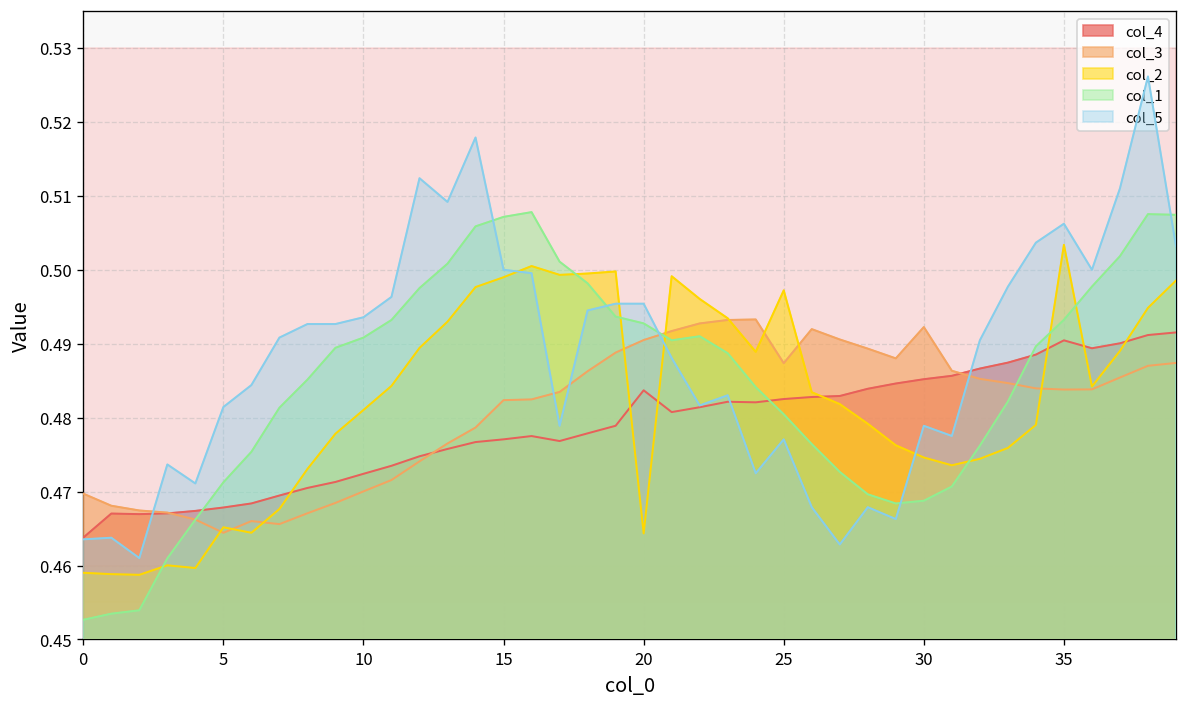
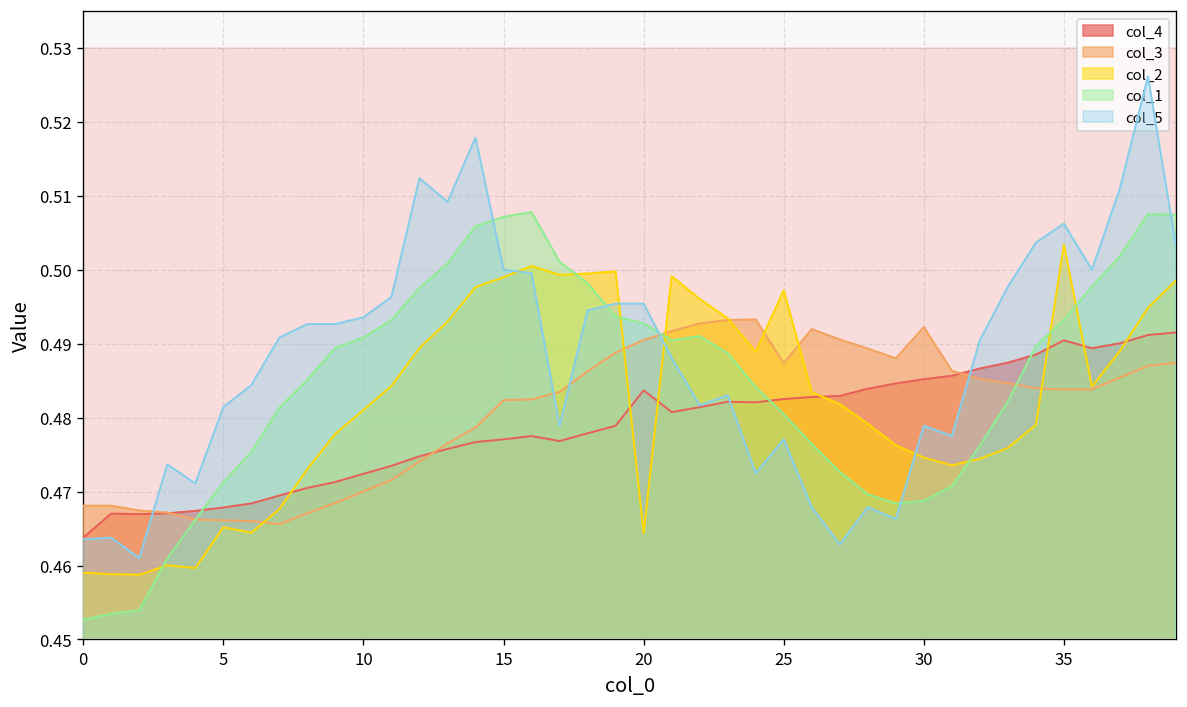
  {
    "col_4": {
      "5": 0.468,
      "10": 0.472,
      "15": 0.477,
      "20": 0.484,
      "25": 0.483,
      "30": 0.485,
      "35": 0.490
    },
    "col_3": {
-     "0": 0.470,
-     "5": 0.464,
+     "0": 0.468,
+     "5": 0.466,
      "10": 0.470,
      "15": 0.482,
      "20": 0.490,
      "25": 0.487,
      "30": 0.492,
      "35": 0.484
    },
    "col_2": {
      "0": 0.459,
      "5": 0.465,
      "10": 0.481,
      "15": 0.499,
      "20": 0.464,
      "25": 0.497,
      "30": 0.475,
      "35": 0.503
    },
    "col_1": {
      "0": 0.453,
      "5": 0.471,
      "10": 0.491,
      "15": 0.507,
      "20": 0.493,
      "25": 0.480,
      "30": 0.469,
      "35": 0.493
    },
    "col_5": {
      "5": 0.481,
      "10": 0.494,
      "15": 0.500,
      "20": 0.495,
      "25": 0.477,
      "30": 0.479,
      "35": 0.506
    }
  }
